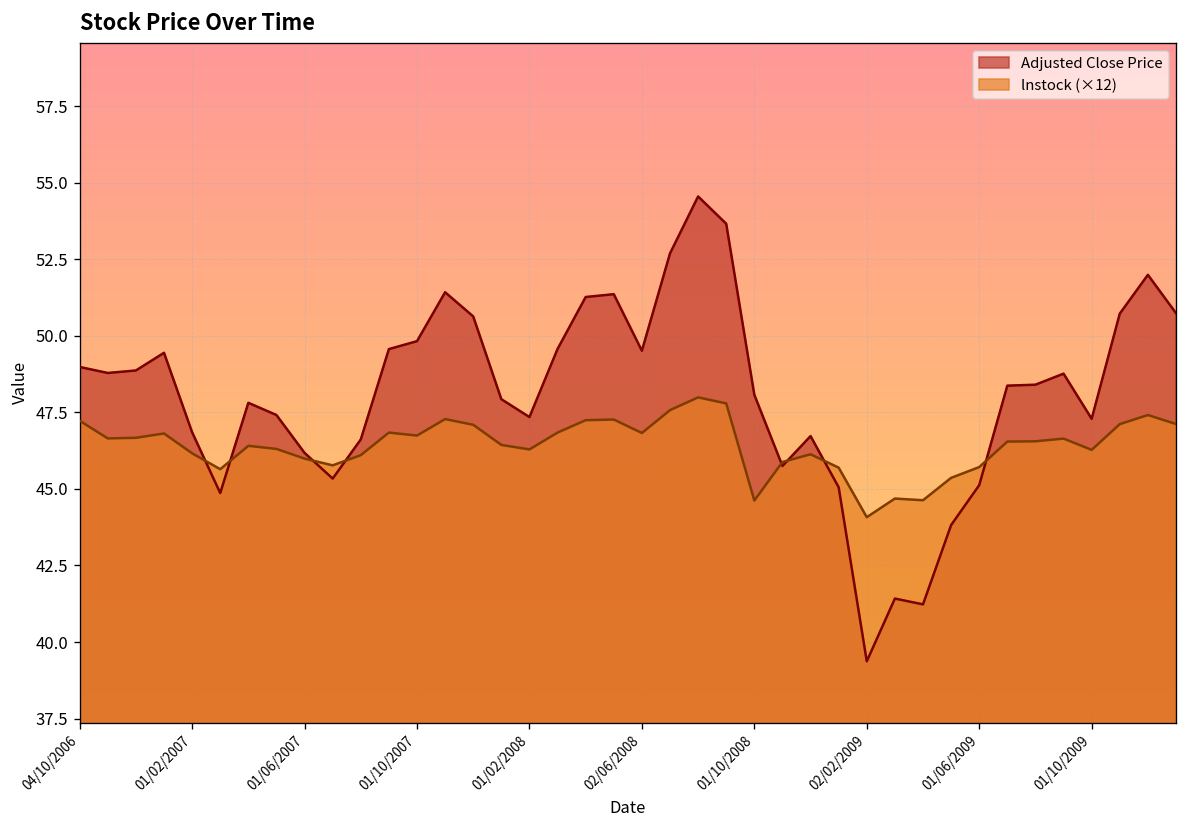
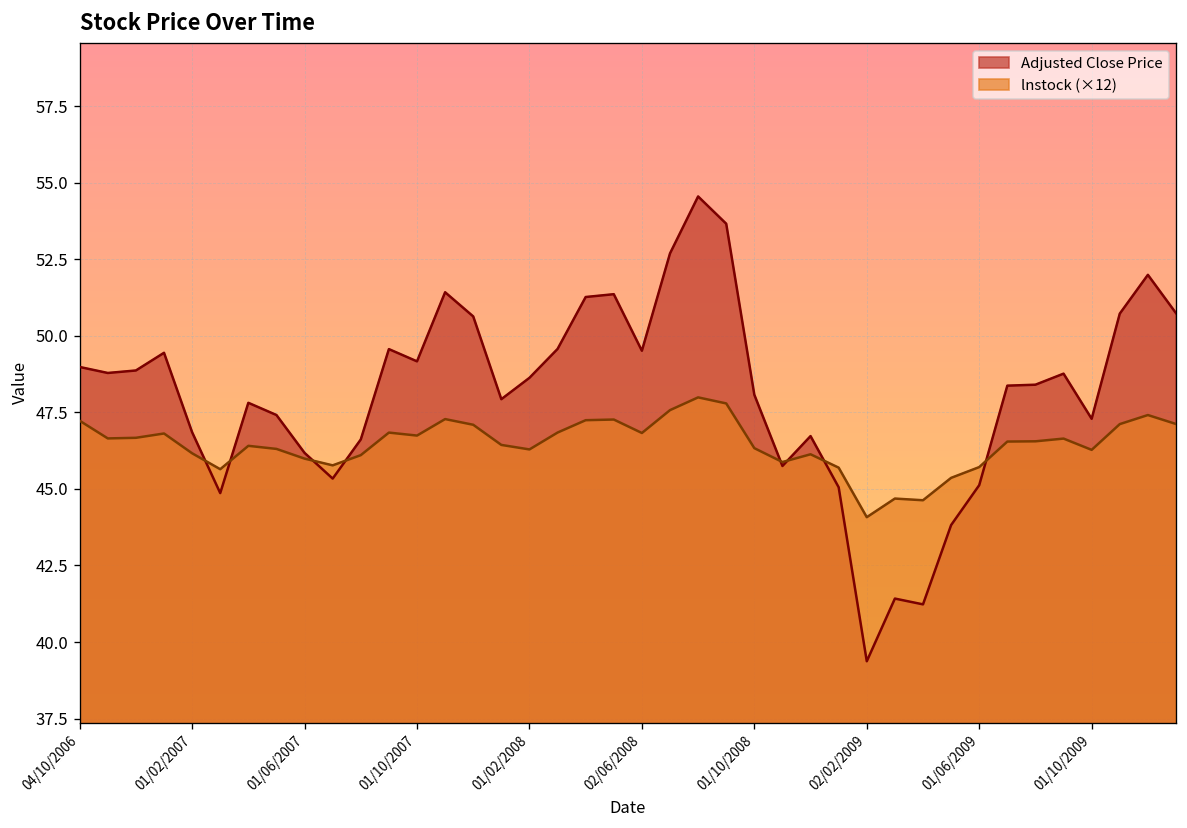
  {
    "Adjusted Close Price": {
      "04/10/2006": 49.0,
      "01/02/2007": 46.9,
      "01/06/2007": 46.2,
-     "01/10/2007": 49.8,
-     "01/02/2008": 47.3,
+     "01/10/2007": 49.2,
+     "01/02/2008": 48.6,
      "02/06/2008": 49.5,
      "01/10/2008": 48.1,
      "02/02/2009": 39.4,
      "01/06/2009": 45.1,
      "01/10/2009": 47.3
    },
    "lnstock (×12)": {
      "04/10/2006": 47.2,
      "01/02/2007": 46.2,
      "01/06/2007": 46.0,
      "01/10/2007": 46.7,
      "01/02/2008": 46.3,
      "02/06/2008": 46.8,
-     "01/10/2008": 44.6,
+     "01/10/2008": 46.3,
      "02/02/2009": 44.1,
      "01/06/2009": 45.7,
      "01/10/2009": 46.3
    }
  }
